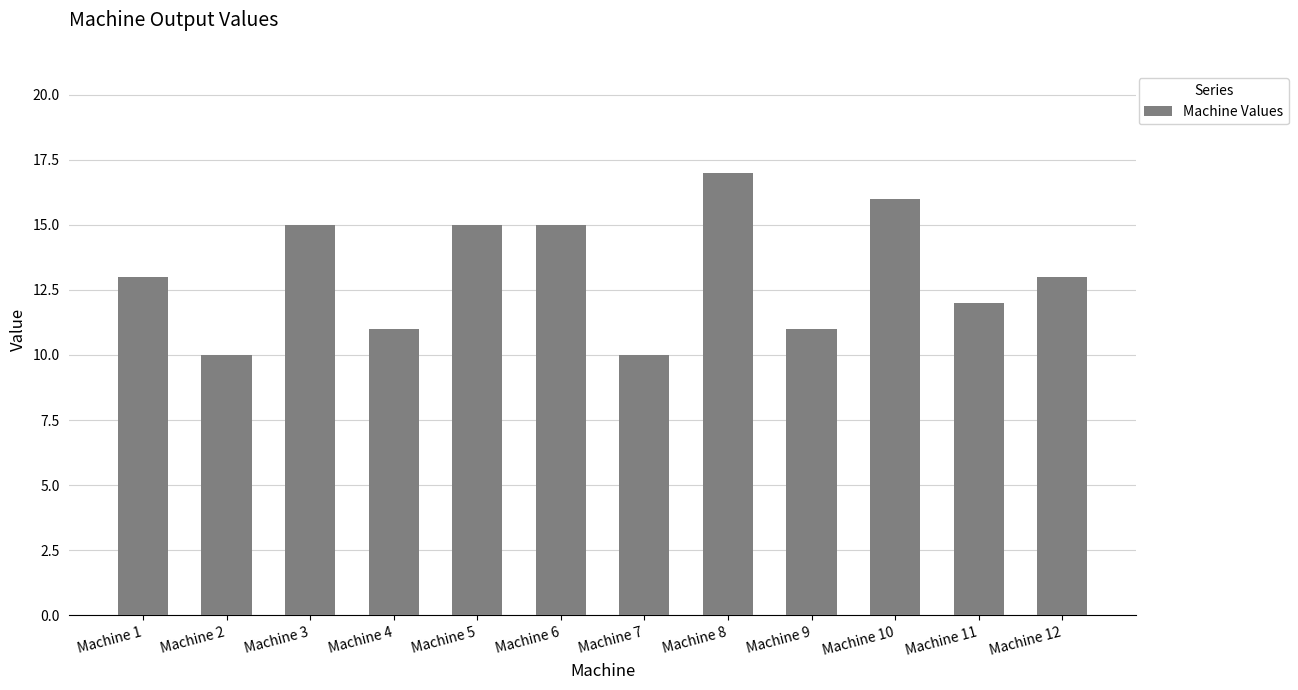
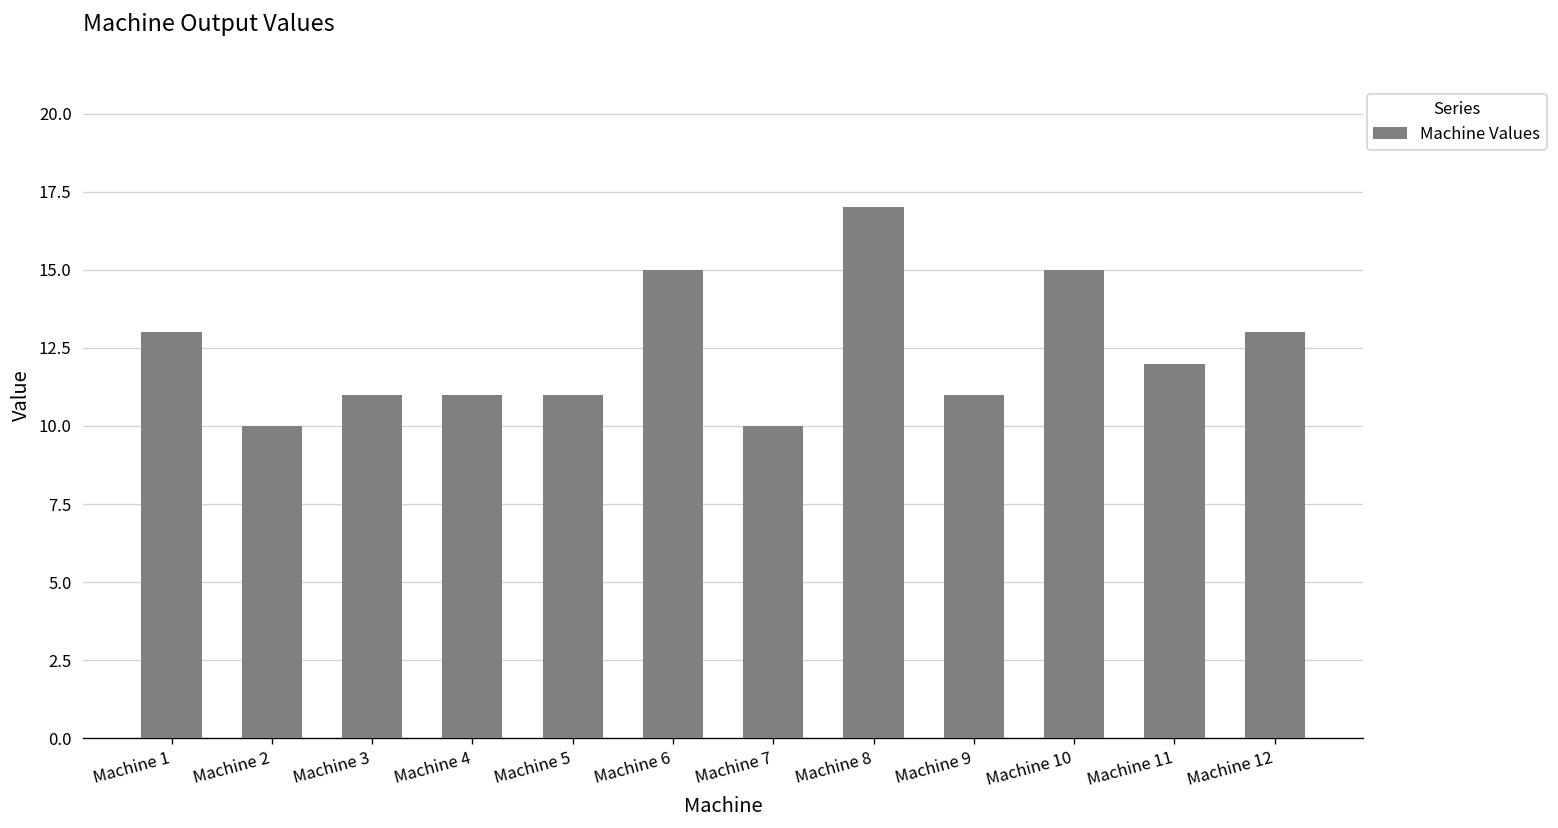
  {
    "Machine 1": 13,
    "Machine 2": 10,
-   "Machine 3": 15,
+   "Machine 3": 11,
    "Machine 4": 11,
-   "Machine 5": 15,
+   "Machine 5": 11,
    "Machine 6": 15,
    "Machine 7": 10,
    "Machine 8": 17,
    "Machine 9": 11,
-   "Machine 10": 16,
+   "Machine 10": 15,
    "Machine 11": 12,
    "Machine 12": 13
  }
